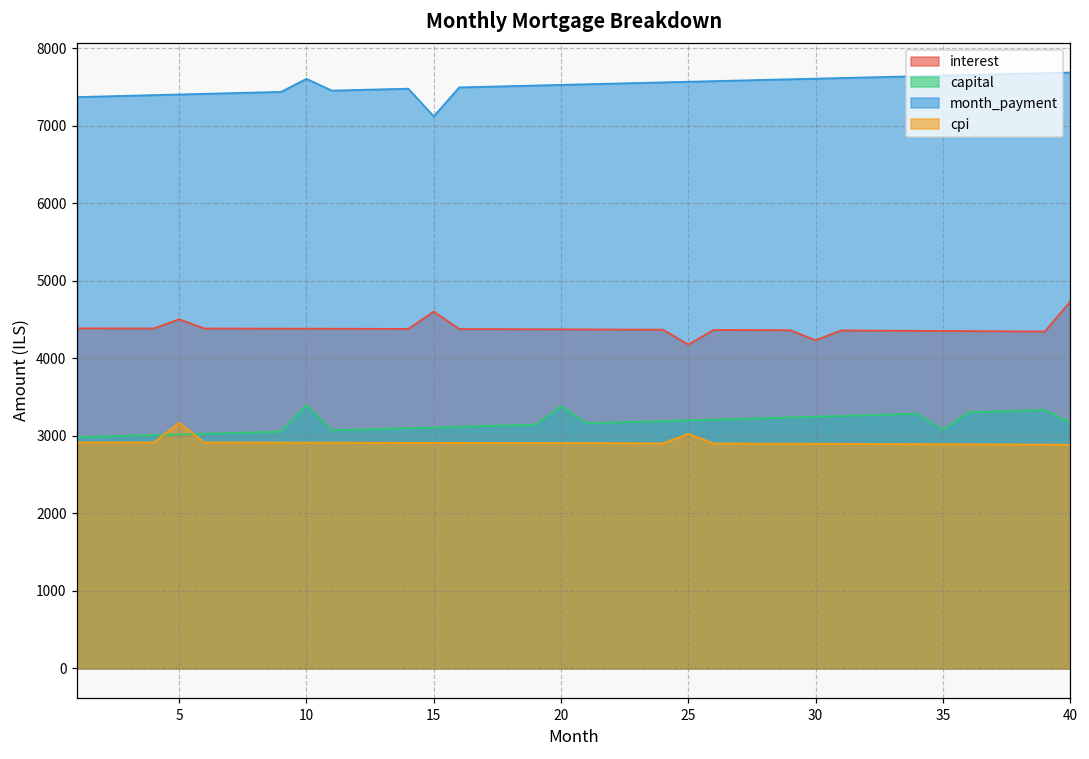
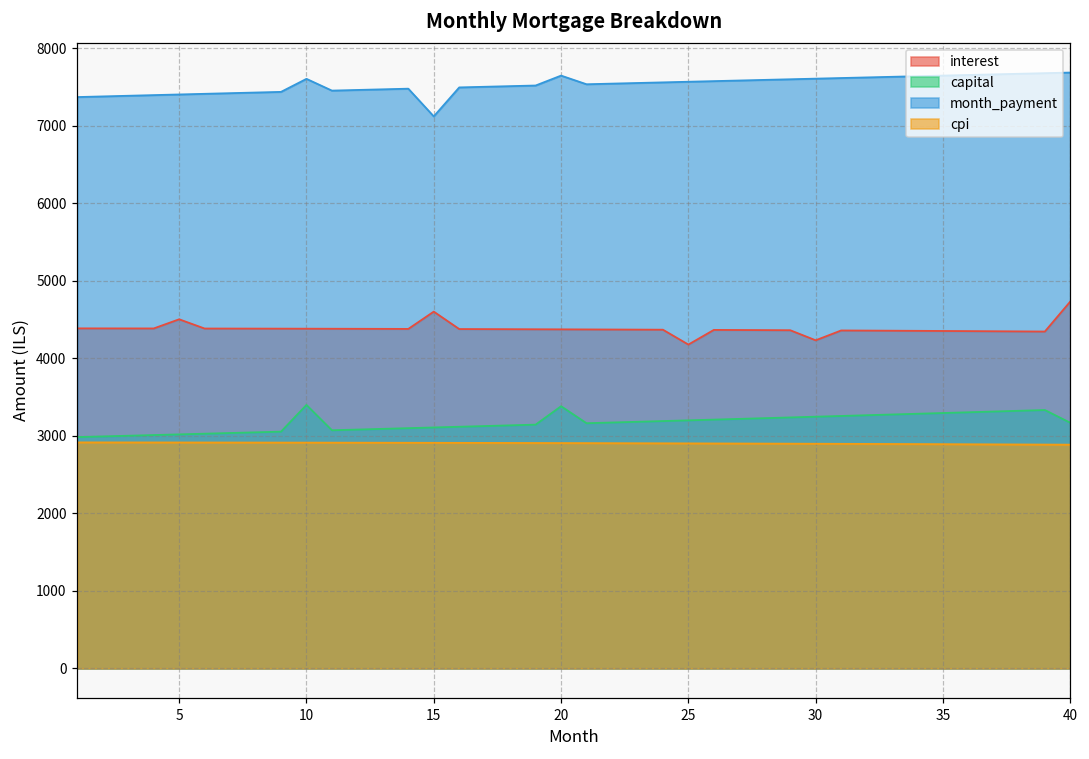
  {
    "interest": {
      "5": 4500,
      "10": 4400,
      "15": 4600,
      "20": 4400,
      "25": 4200,
      "30": 4200,
      "35": 4400,
      "40": 4700
    },
    "capital": {
      "5": 3000,
      "10": 3400,
      "15": 3100,
      "20": 3400,
      "25": 3200,
      "30": 3200,
-     "35": 3100,
+     "35": 3300,
      "40": 3200
    },
    "month_payment": {
      "5": 7400,
      "10": 7600,
      "15": 7100,
-     "20": 7500,
+     "20": 7600,
      "25": 7600,
      "30": 7600,
      "40": 7700
    },
    "cpi": {
-     "5": 3200,
+     "5": 2900,
      "10": 2900,
      "15": 2900,
      "20": 2900,
-     "25": 3000,
+     "25": 2900,
      "30": 2900,
      "35": 2900,
      "40": 2900
    }
  }
